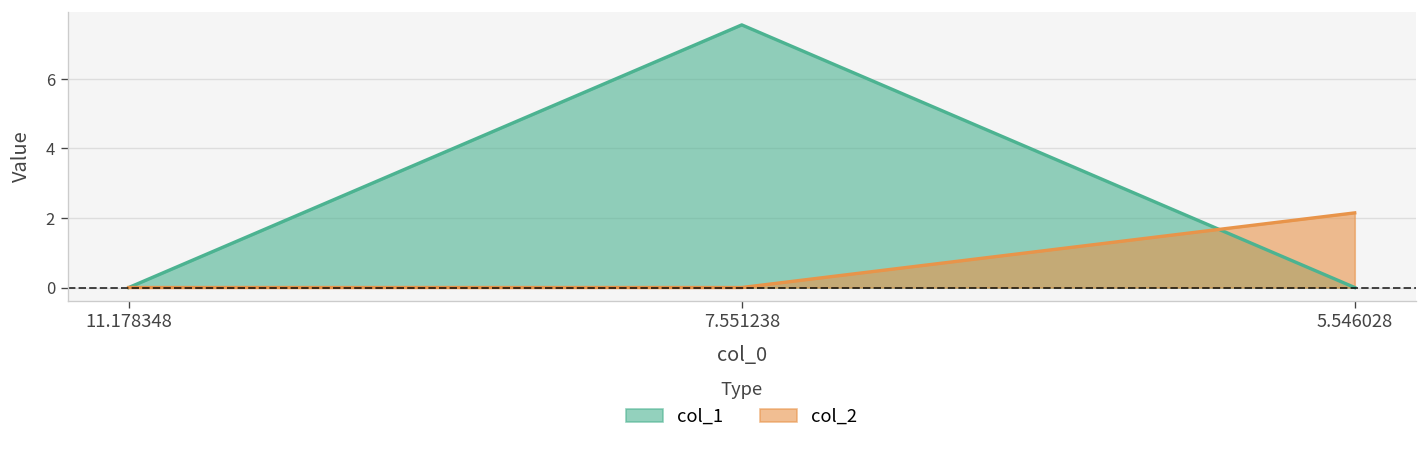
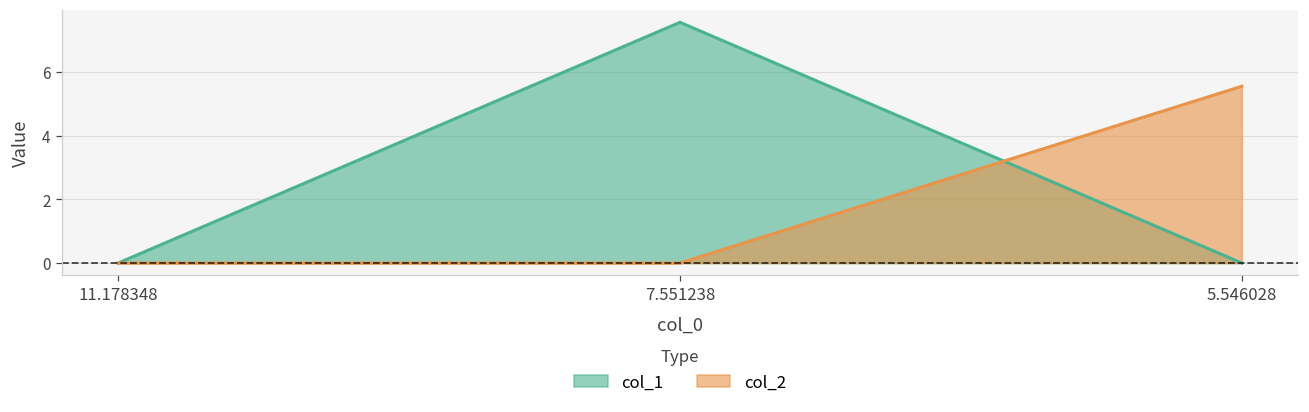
  {
    "col_1": {
      "7.551238": 7.6,
      "5.546028": 0.0
    },
    "col_2": {
      "7.551238": 0.0,
-     "5.546028": 2.1
+     "5.546028": 5.5
    }
  }
